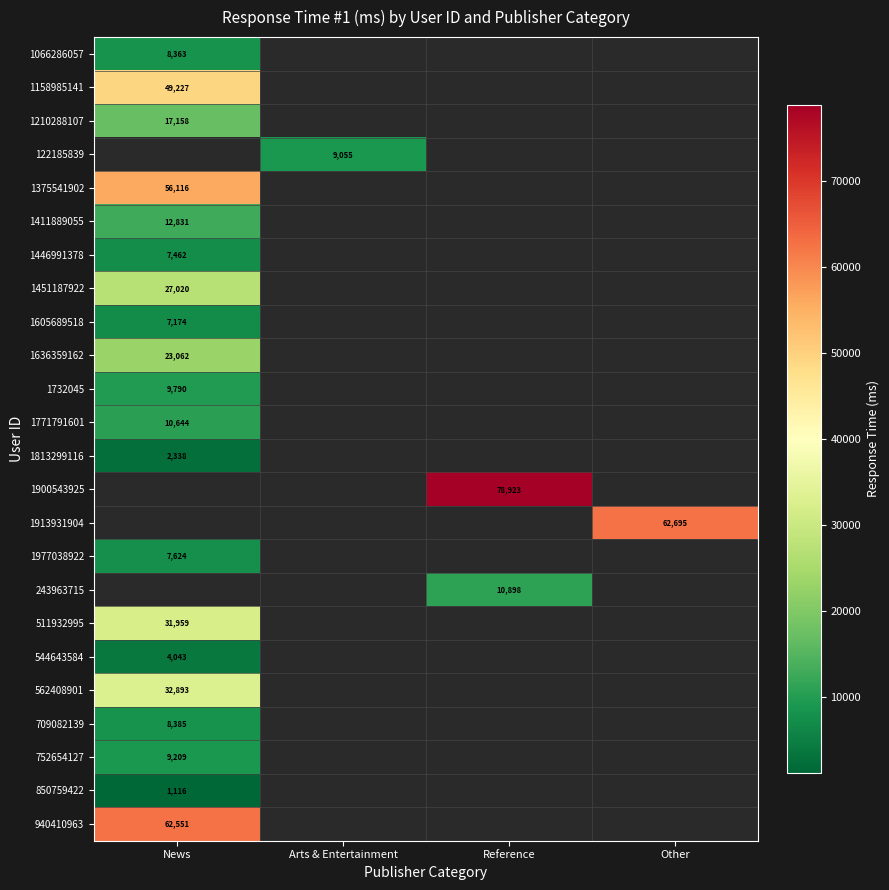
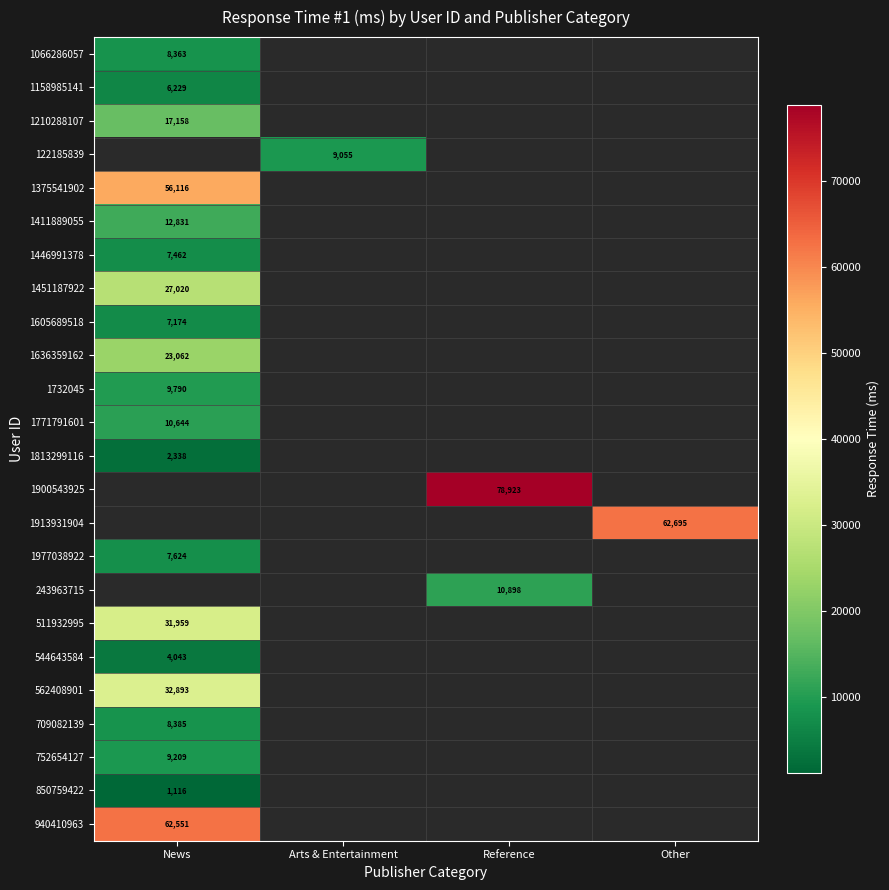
  {
    "1066286057": {
      "News": "8,363"
    },
    "1158985141": {
-     "News": "49,227"
+     "News": "6,229"
    },
    "1210288107": {
      "News": "17,158"
    },
    "122185839": {
      "Arts & Entertainment": "9,055"
    },
    "1375541902": {
      "News": "56,116"
    },
    "1411889055": {
      "News": "12,831"
    },
    "1446991378": {
      "News": "7,462"
    },
    "1451187922": {
      "News": "27,020"
    },
    "1605689518": {
      "News": "7,174"
    },
    "1636359162": {
      "News": "23,062"
    },
    "1732045": {
      "News": "9,790"
    },
    "1771791601": {
      "News": "10,644"
    },
    "1813299116": {
      "News": "2,338"
    },
    "1900543925": {
      "Reference": "78,923"
    },
    "1913931904": {
      "Other": "62,695"
    },
    "1977038922": {
      "News": "7,624"
    },
    "243963715": {
      "Reference": "10,898"
    },
    "511932995": {
      "News": "31,959"
    },
    "544643584": {
      "News": "4,043"
    },
    "562408901": {
      "News": "32,893"
    },
    "709082139": {
      "News": "8,385"
    },
    "752654127": {
      "News": "9,209"
    },
    "850759422": {
      "News": "1,116"
    },
    "940410963": {
      "News": "62,551"
    }
  }
